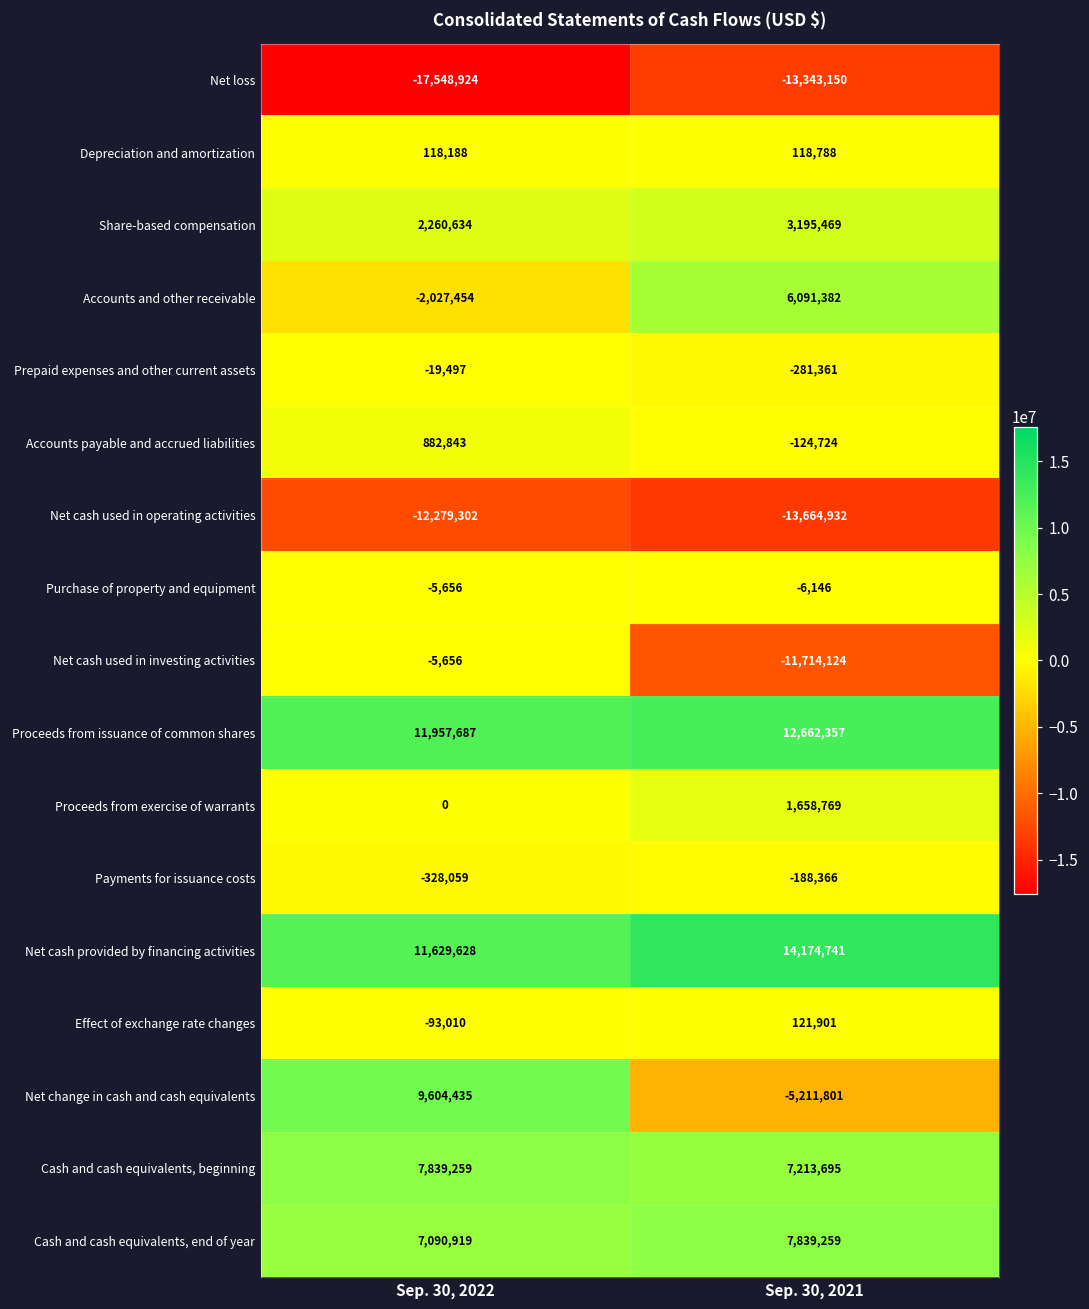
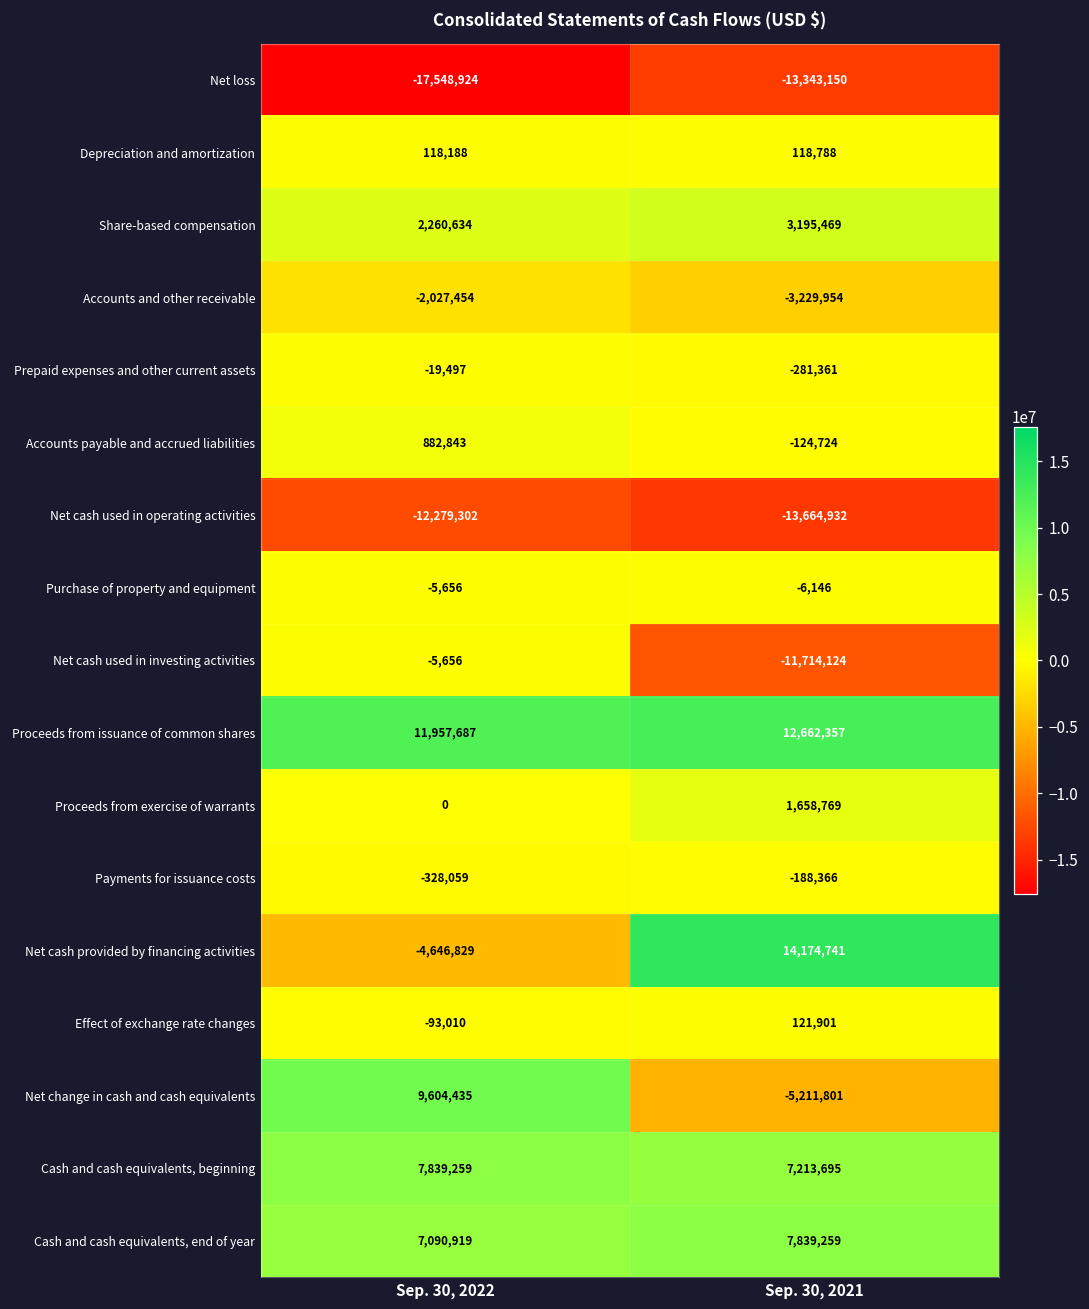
  {
    "Net loss": {
      "Sep. 30, 2022": "-17,548,924",
      "Sep. 30, 2021": "-13,343,150"
    },
    "Depreciation and amortization": {
      "Sep. 30, 2022": "118,188",
      "Sep. 30, 2021": "118,788"
    },
    "Share-based compensation": {
      "Sep. 30, 2022": "2,260,634",
      "Sep. 30, 2021": "3,195,469"
    },
    "Accounts and other receivable": {
      "Sep. 30, 2022": "-2,027,454",
-     "Sep. 30, 2021": "6,091,382"
+     "Sep. 30, 2021": "-3,229,954"
    },
    "Prepaid expenses and other current assets": {
      "Sep. 30, 2022": "-19,497",
      "Sep. 30, 2021": "-281,361"
    },
    "Accounts payable and accrued liabilities": {
      "Sep. 30, 2022": "882,843",
      "Sep. 30, 2021": "-124,724"
    },
    "Net cash used in operating activities": {
      "Sep. 30, 2022": "-12,279,302",
      "Sep. 30, 2021": "-13,664,932"
    },
    "Purchase of property and equipment": {
      "Sep. 30, 2022": "-5,656",
      "Sep. 30, 2021": "-6,146"
    },
    "Net cash used in investing activities": {
      "Sep. 30, 2022": "-5,656",
      "Sep. 30, 2021": "-11,714,124"
    },
    "Proceeds from issuance of common shares": {
      "Sep. 30, 2022": "11,957,687",
      "Sep. 30, 2021": "12,662,357"
    },
    "Proceeds from exercise of warrants": {
      "Sep. 30, 2022": "0",
      "Sep. 30, 2021": "1,658,769"
    },
    "Payments for issuance costs": {
      "Sep. 30, 2022": "-328,059",
      "Sep. 30, 2021": "-188,366"
    },
    "Net cash provided by financing activities": {
-     "Sep. 30, 2022": "11,629,628",
+     "Sep. 30, 2022": "-4,646,829",
      "Sep. 30, 2021": "14,174,741"
    },
    "Effect of exchange rate changes": {
      "Sep. 30, 2022": "-93,010",
      "Sep. 30, 2021": "121,901"
    },
    "Net change in cash and cash equivalents": {
      "Sep. 30, 2022": "9,604,435",
      "Sep. 30, 2021": "-5,211,801"
    },
    "Cash and cash equivalents, beginning": {
      "Sep. 30, 2022": "7,839,259",
      "Sep. 30, 2021": "7,213,695"
    },
    "Cash and cash equivalents, end of year": {
      "Sep. 30, 2022": "7,090,919",
      "Sep. 30, 2021": "7,839,259"
    }
  }
